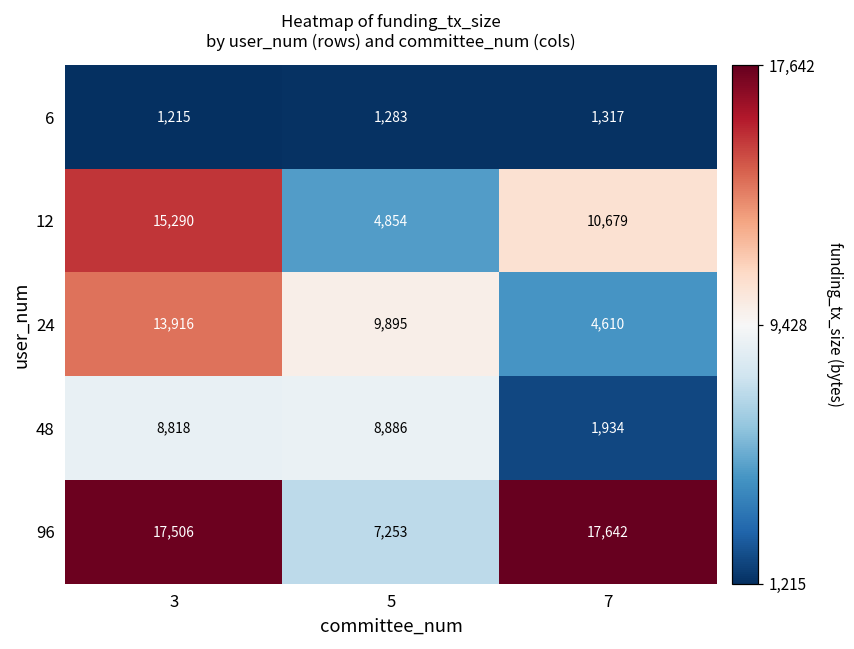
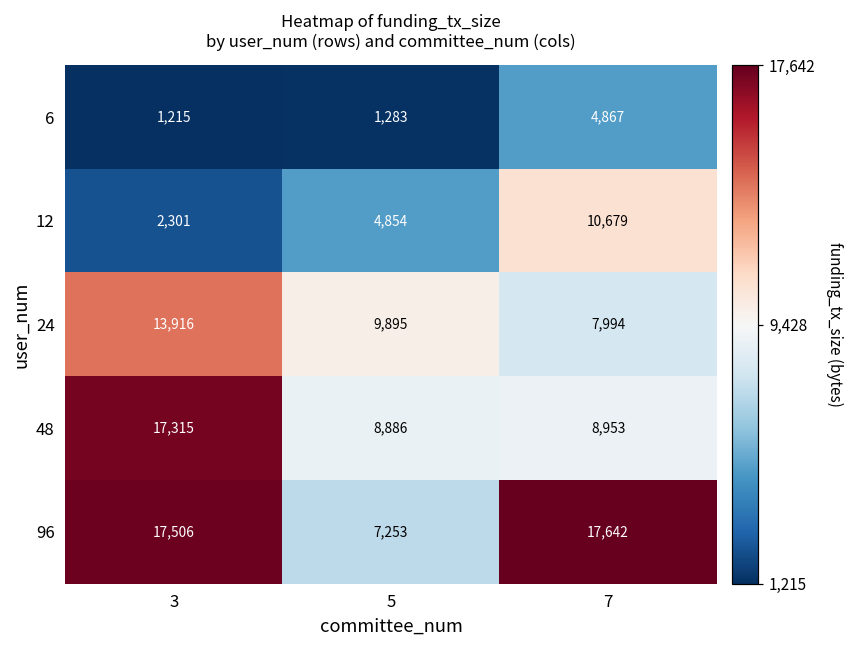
  {
    "6": {
      "3": "1,215",
      "5": "1,283",
-     "7": "1,317"
+     "7": "4,867"
    },
    "12": {
-     "3": "15,290",
+     "3": "2,301",
      "5": "4,854",
      "7": "10,679"
    },
    "24": {
      "3": "13,916",
      "5": "9,895",
-     "7": "4,610"
+     "7": "7,994"
    },
    "48": {
-     "3": "8,818",
+     "3": "17,315",
      "5": "8,886",
-     "7": "1,934"
+     "7": "8,953"
    },
    "96": {
      "3": "17,506",
      "5": "7,253",
      "7": "17,642"
    }
  }
